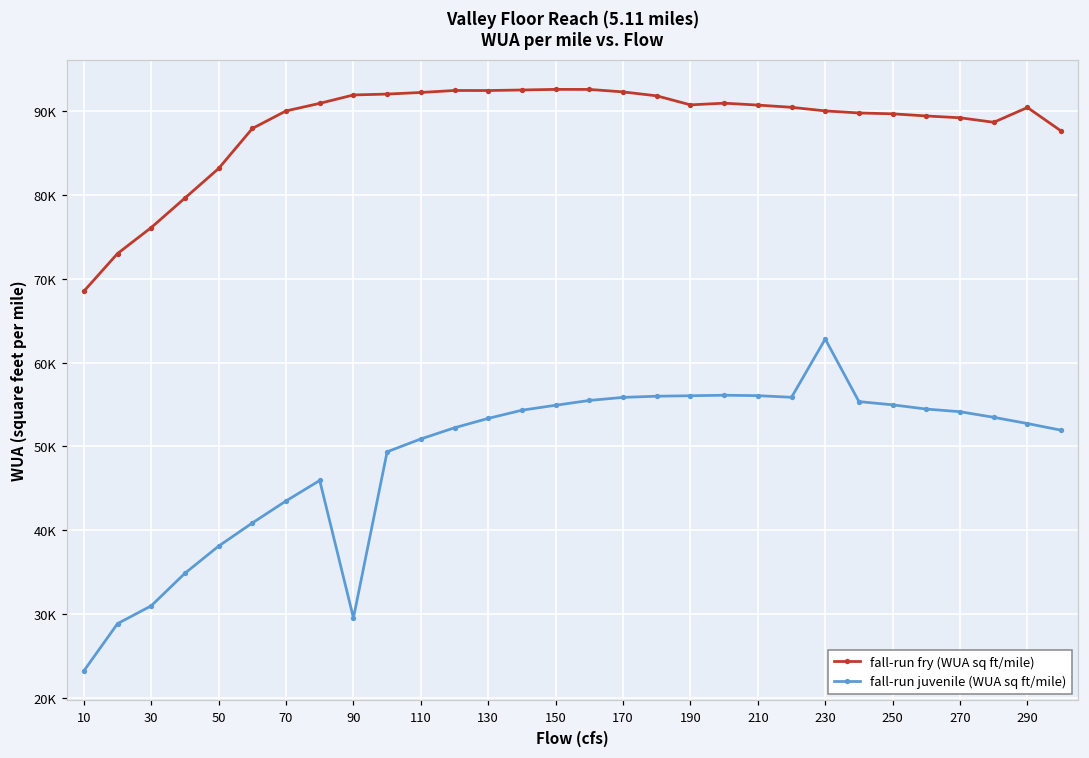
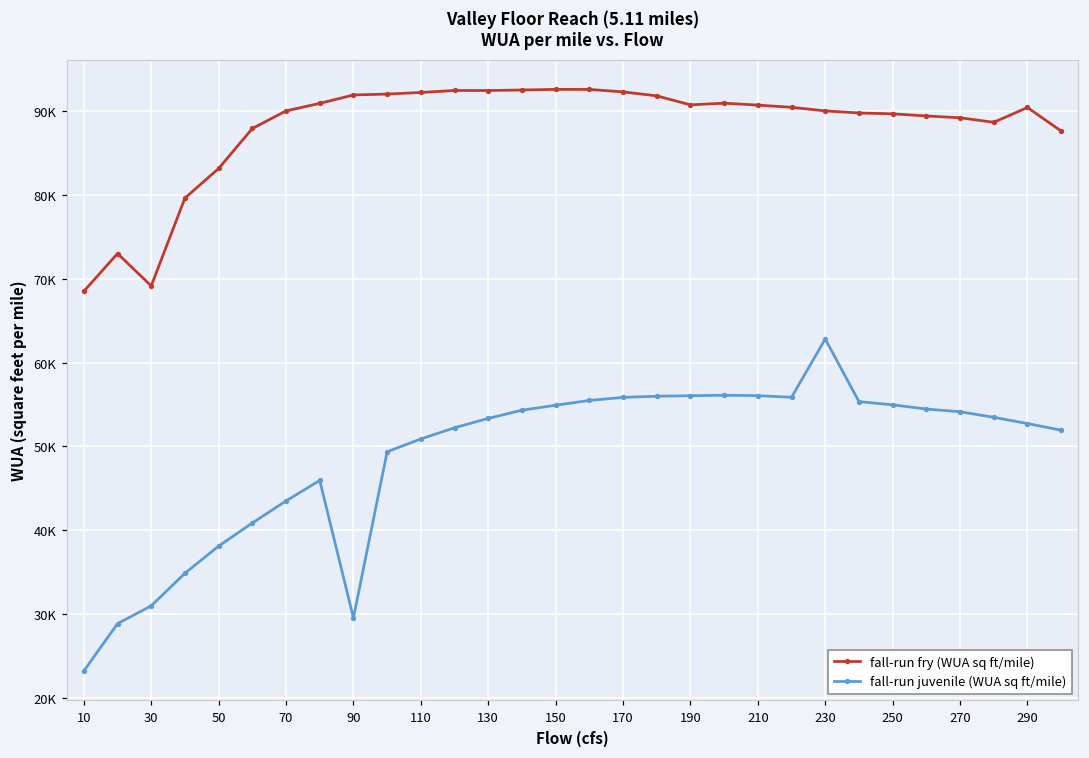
  {
    "fall-run fry (WUA sq ft/mile)": {
      "10": 69000,
-     "30": 76000,
+     "30": 69000,
      "50": 83000,
      "70": 90000,
      "90": 92000,
      "110": 92000,
      "130": 92000,
      "150": 93000,
      "170": 92000,
      "190": 91000,
      "210": 91000,
      "230": 90000,
      "250": 90000,
      "270": 89000,
      "290": 90000
    },
    "fall-run juvenile (WUA sq ft/mile)": {
      "10": 23000,
      "30": 31000,
      "50": 38000,
      "70": 43000,
      "90": 30000,
      "110": 51000,
      "130": 53000,
      "150": 55000,
      "170": 56000,
      "190": 56000,
      "210": 56000,
      "230": 63000,
      "250": 55000,
      "270": 54000,
      "290": 53000
    }
  }
